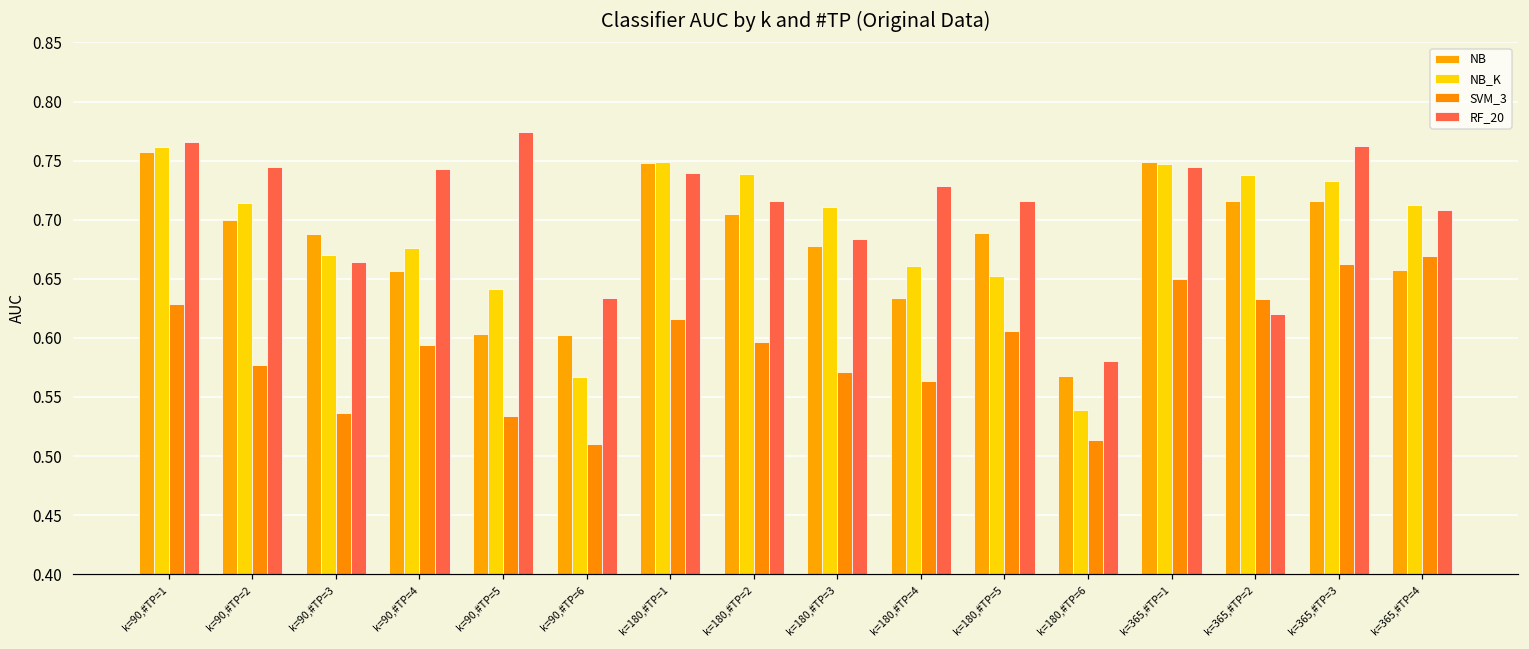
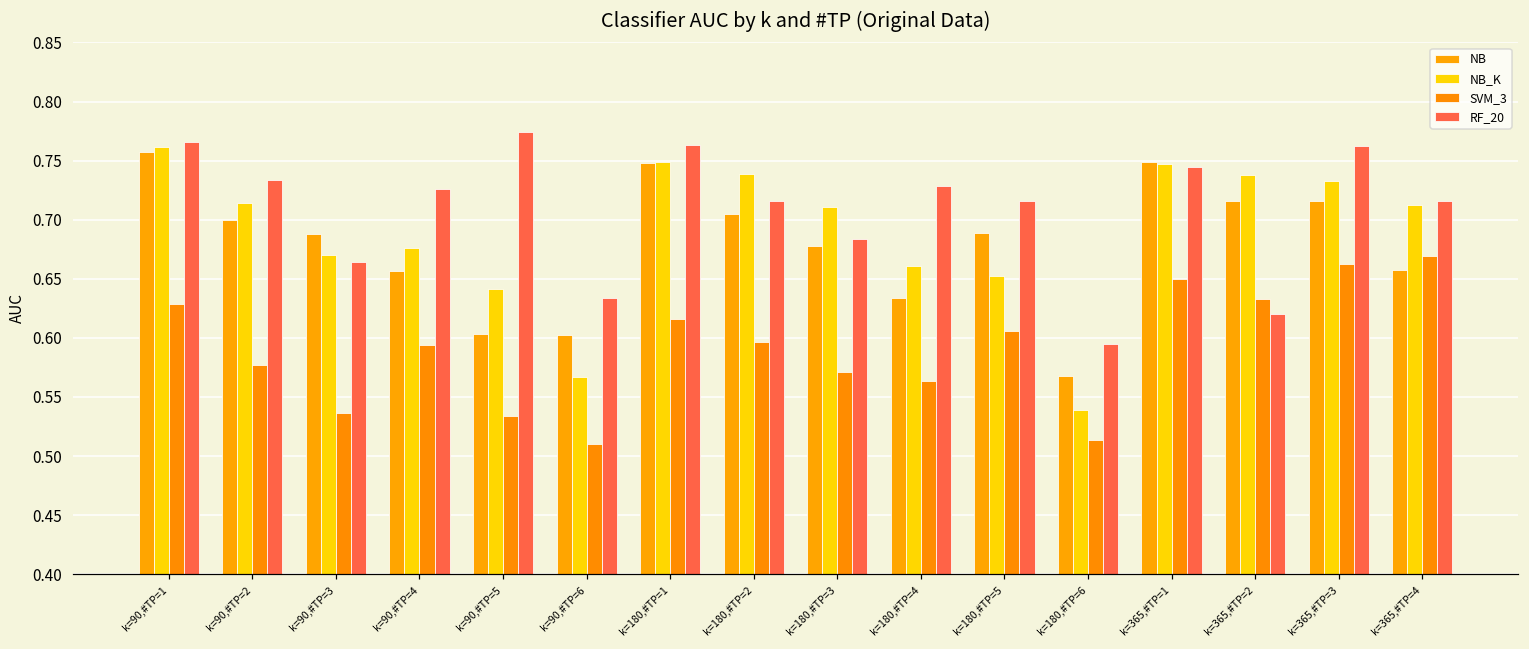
  {
    "RF_20": {
      "k=90,#TP=1": 0.766,
-     "k=90,#TP=2": 0.745,
+     "k=90,#TP=2": 0.734,
      "k=90,#TP=3": 0.664,
-     "k=90,#TP=4": 0.743,
+     "k=90,#TP=4": 0.726,
      "k=90,#TP=5": 0.774,
      "k=90,#TP=6": 0.634,
-     "k=180,#TP=1": 0.740,
+     "k=180,#TP=1": 0.763,
      "k=180,#TP=2": 0.716,
      "k=180,#TP=3": 0.684,
      "k=180,#TP=4": 0.729,
      "k=180,#TP=5": 0.716,
-     "k=180,#TP=6": 0.580,
+     "k=180,#TP=6": 0.594,
      "k=365,#TP=1": 0.745,
      "k=365,#TP=2": 0.620,
      "k=365,#TP=3": 0.763,
-     "k=365,#TP=4": 0.708
+     "k=365,#TP=4": 0.716
    }
  }
